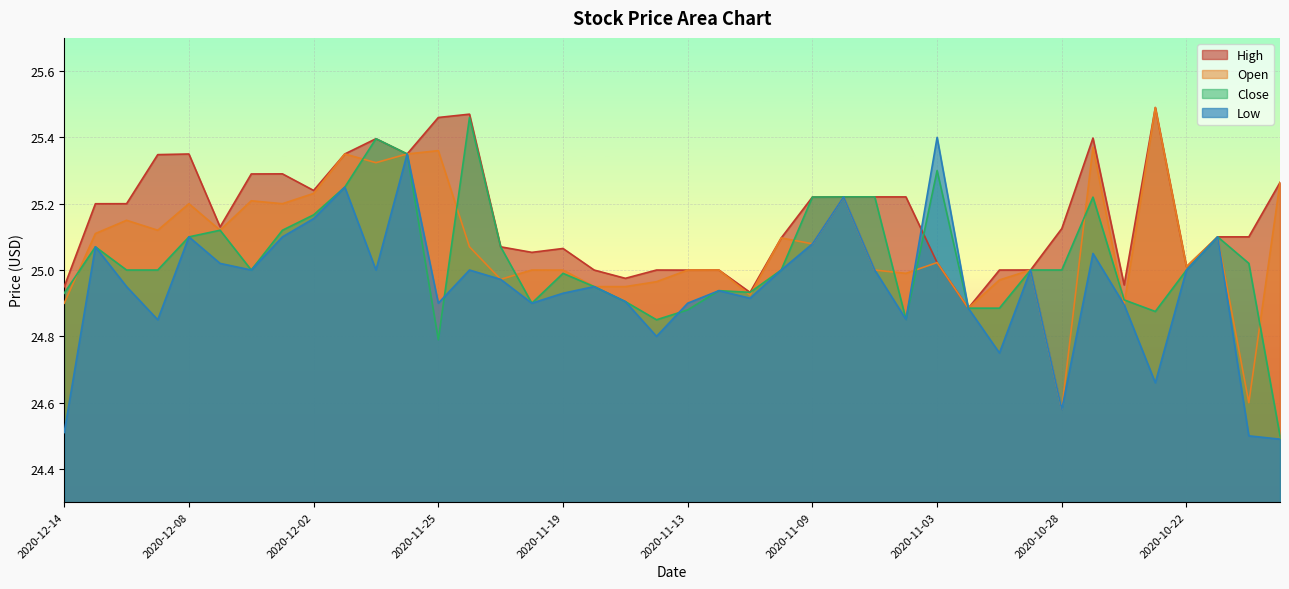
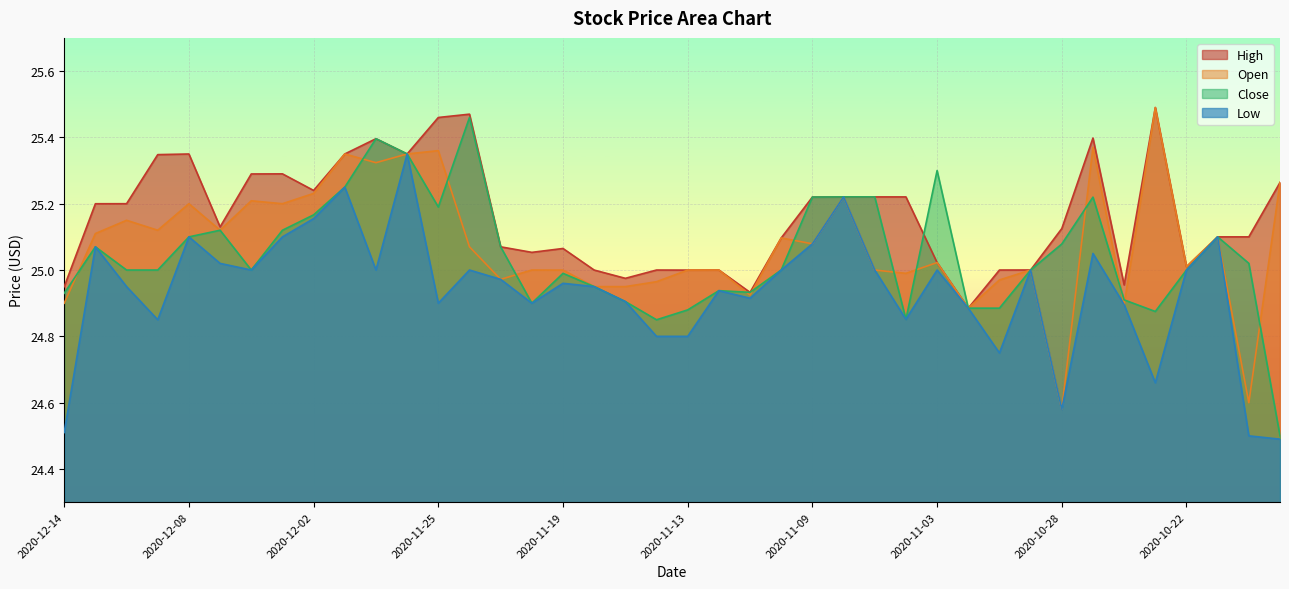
  {
    "Close": {
      "2020-12-14": 24.93,
      "2020-12-02": 25.17,
-     "2020-11-25": 24.79,
+     "2020-11-25": 25.19,
      "2020-11-19": 24.99,
      "2020-11-13": 24.88,
      "2020-11-03": 25.30,
-     "2020-10-28": 25.00
+     "2020-10-28": 25.08
    },
    "Low": {
      "2020-12-14": 24.51,
      "2020-12-02": 25.16,
      "2020-11-25": 24.90,
-     "2020-11-19": 24.93,
-     "2020-11-13": 24.9,
-     "2020-11-03": 25.4
+     "2020-11-19": 24.96,
+     "2020-11-13": 24.8,
+     "2020-11-03": 25.0
    }
  }
